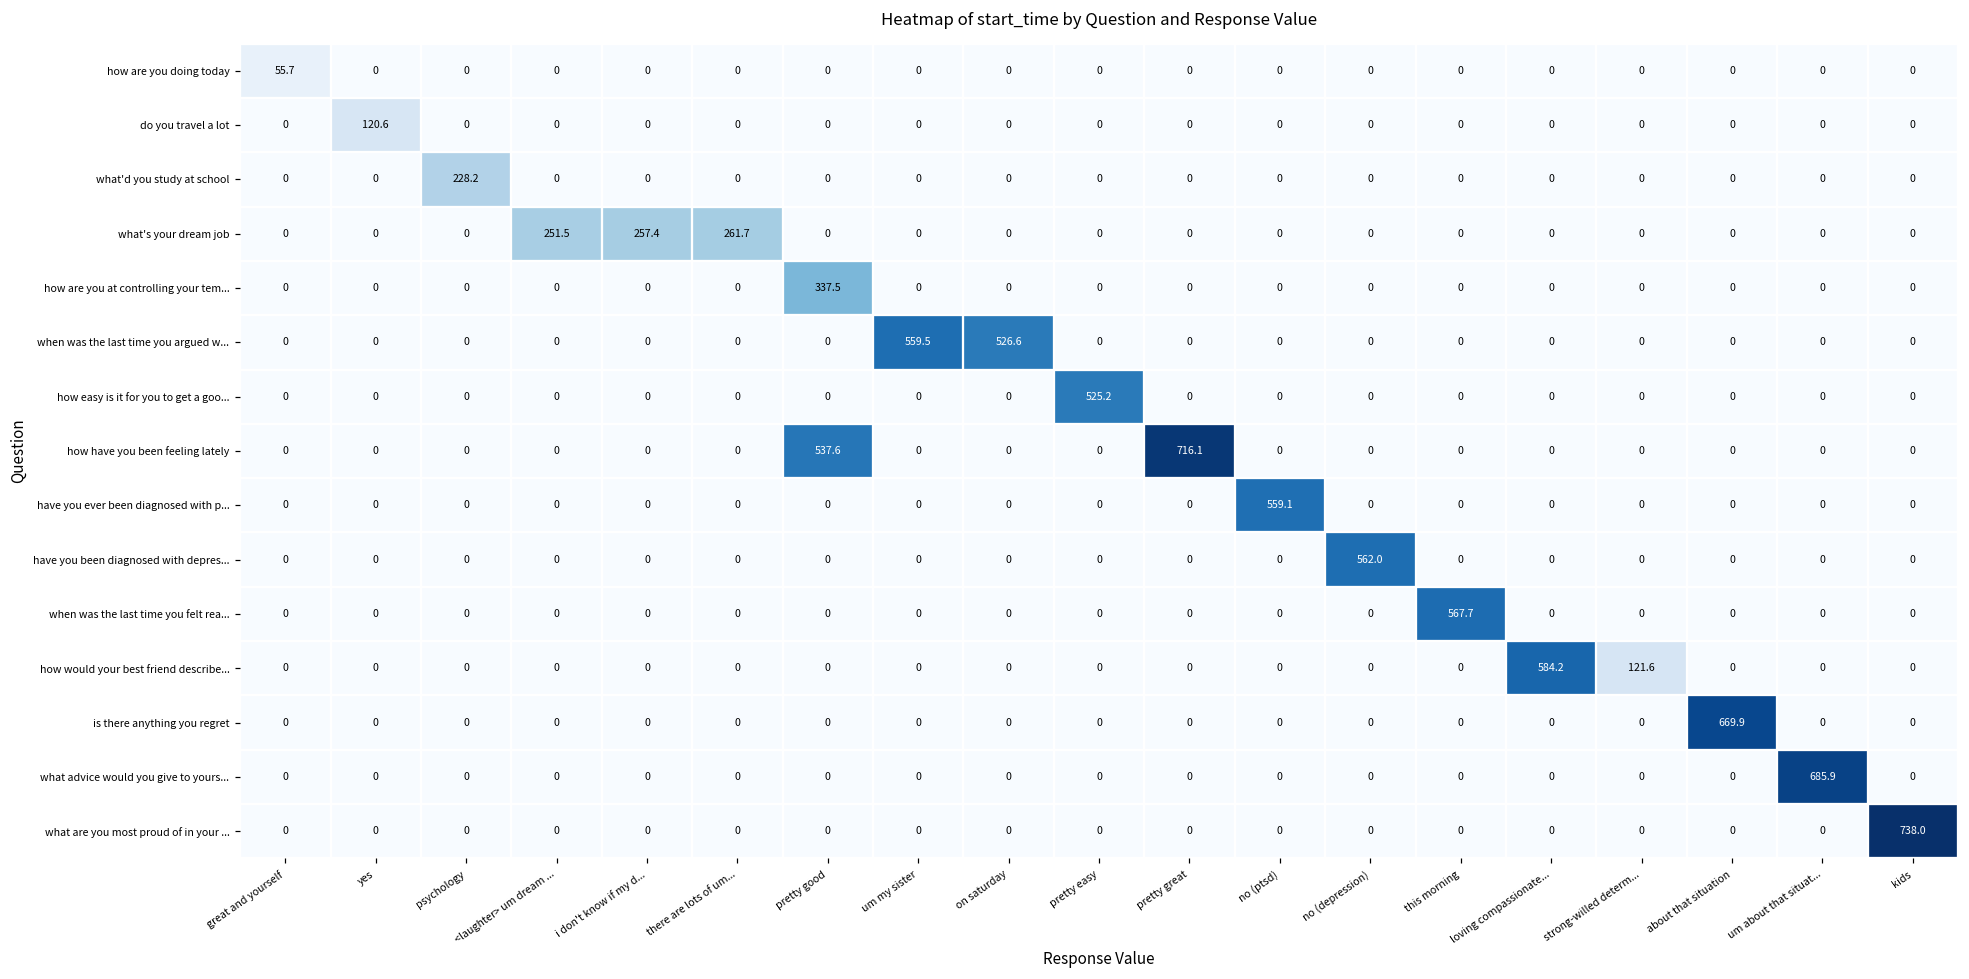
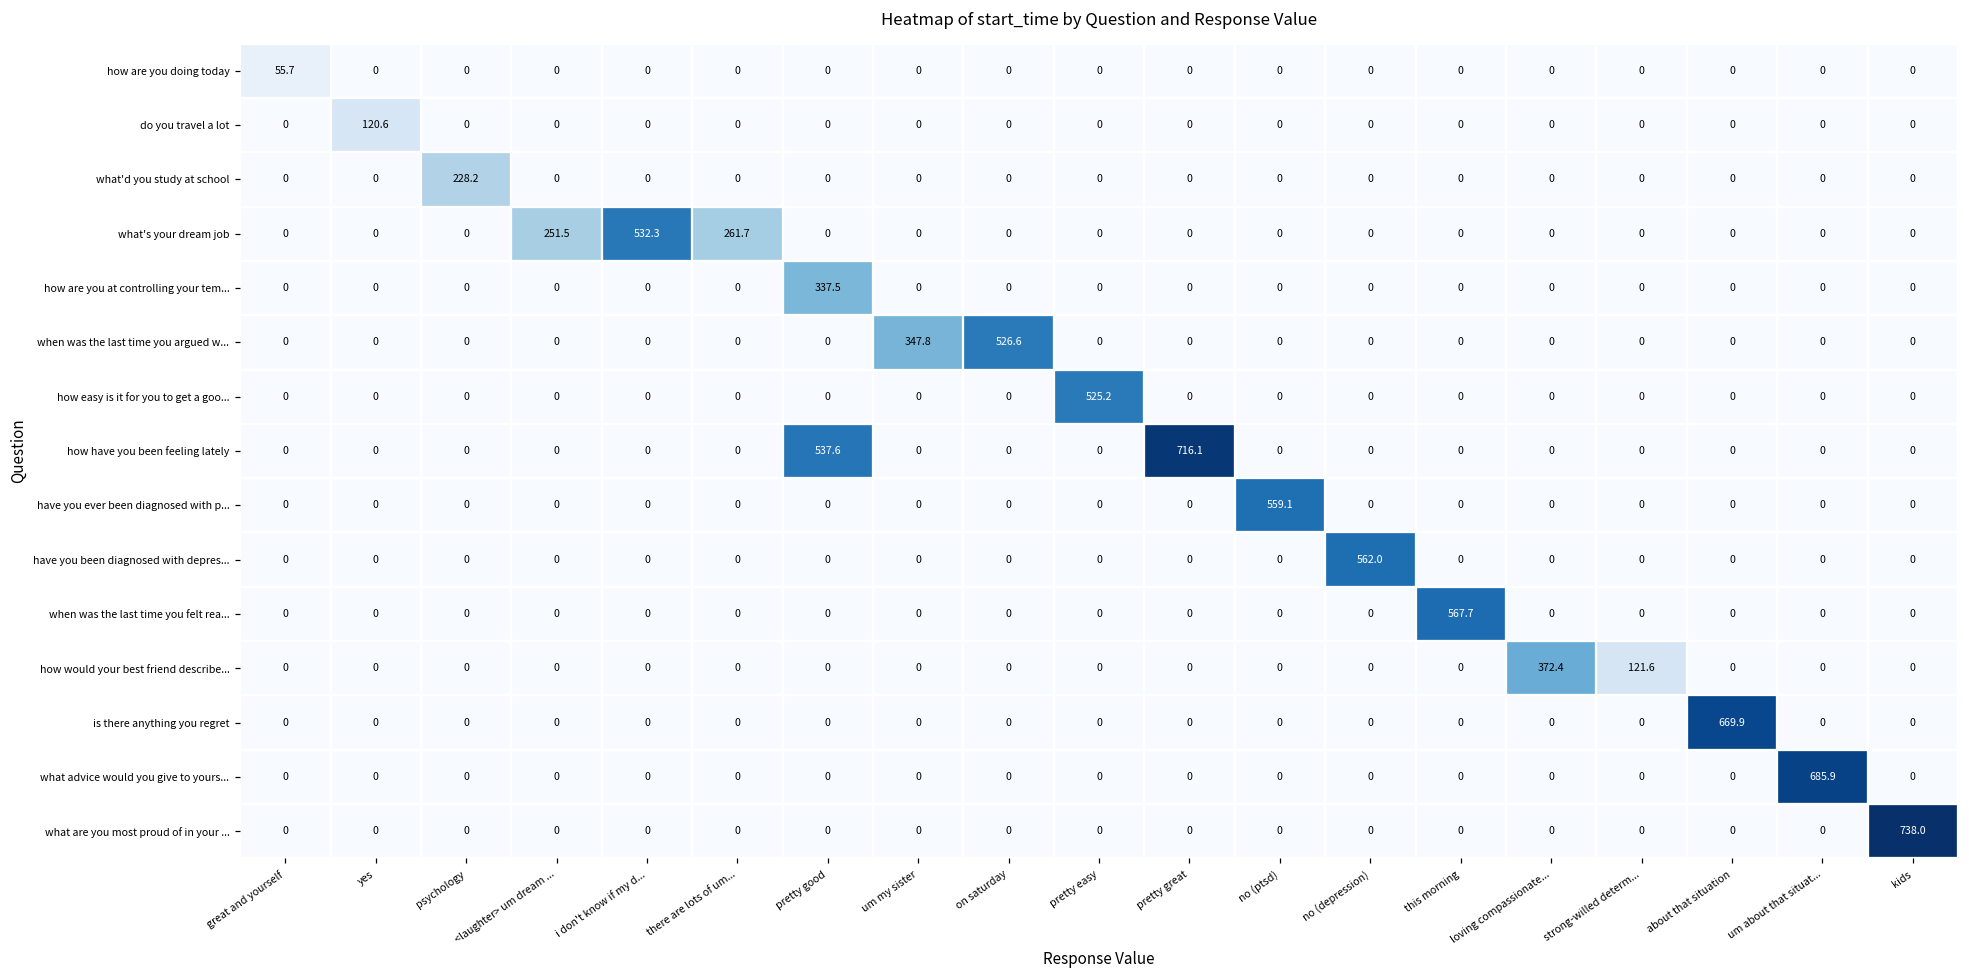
  {
    "what's your dream job": {
      "great and yourself": 0,
      "yes": 0,
      "psychology": 0,
      "<laughter> um dream ...": 251.5,
-     "i don't know if my d...": 257.4,
+     "i don't know if my d...": 532.3,
      "there are lots of um...": 261.7,
      "pretty good": 0,
      "um my sister": 0,
      "on saturday": 0,
      "pretty easy": 0,
      "pretty great": 0,
      "no (ptsd)": 0,
      "no (depression)": 0,
      "this morning": 0,
      "loving compassionate...": 0,
      "strong-willed determ...": 0,
      "about that situation": 0,
      "um about that situat...": 0,
      "kids": 0
    },
    "when was the last time you argued w...": {
      "great and yourself": 0,
      "yes": 0,
      "psychology": 0,
      "<laughter> um dream ...": 0,
      "i don't know if my d...": 0,
      "there are lots of um...": 0,
      "pretty good": 0,
-     "um my sister": 559.5,
+     "um my sister": 347.8,
      "on saturday": 526.6,
      "pretty easy": 0,
      "pretty great": 0,
      "no (ptsd)": 0,
      "no (depression)": 0,
      "this morning": 0,
      "loving compassionate...": 0,
      "strong-willed determ...": 0,
      "about that situation": 0,
      "um about that situat...": 0,
      "kids": 0
    },
    "how would your best friend describe...": {
      "great and yourself": 0,
      "yes": 0,
      "psychology": 0,
      "<laughter> um dream ...": 0,
      "i don't know if my d...": 0,
      "there are lots of um...": 0,
      "pretty good": 0,
      "um my sister": 0,
      "on saturday": 0,
      "pretty easy": 0,
      "pretty great": 0,
      "no (ptsd)": 0,
      "no (depression)": 0,
      "this morning": 0,
-     "loving compassionate...": 584.2,
+     "loving compassionate...": 372.4,
      "strong-willed determ...": 121.6,
      "about that situation": 0,
      "um about that situat...": 0,
      "kids": 0
    }
  }
